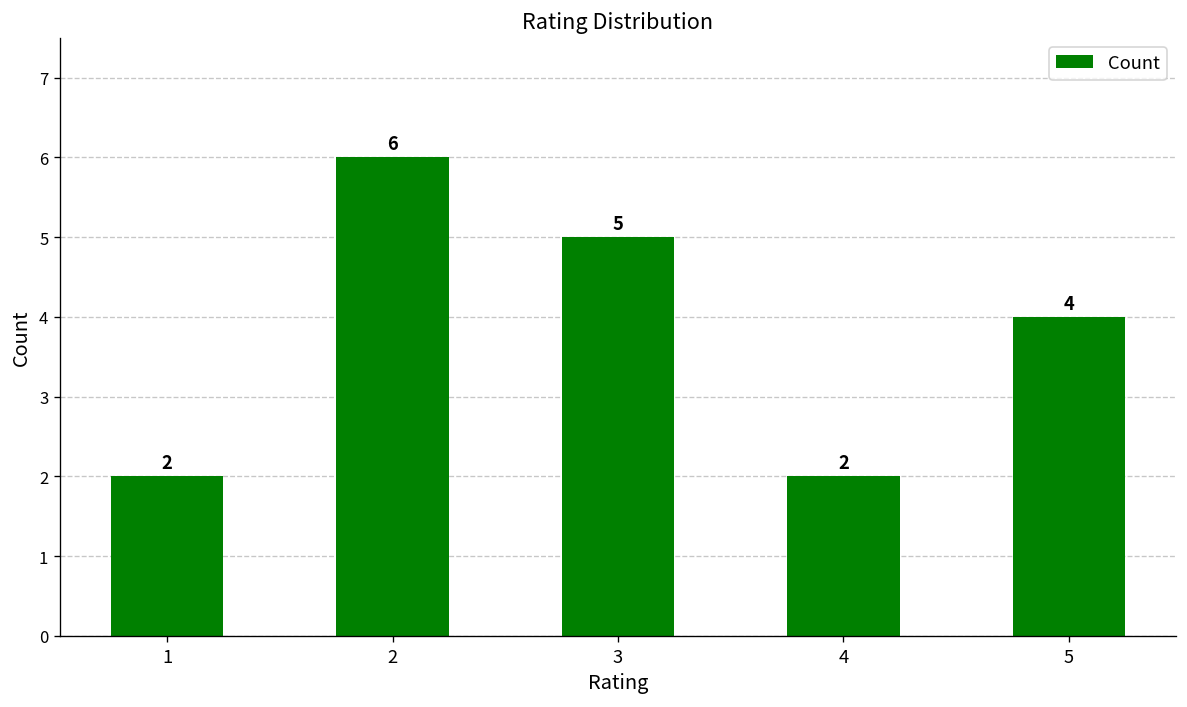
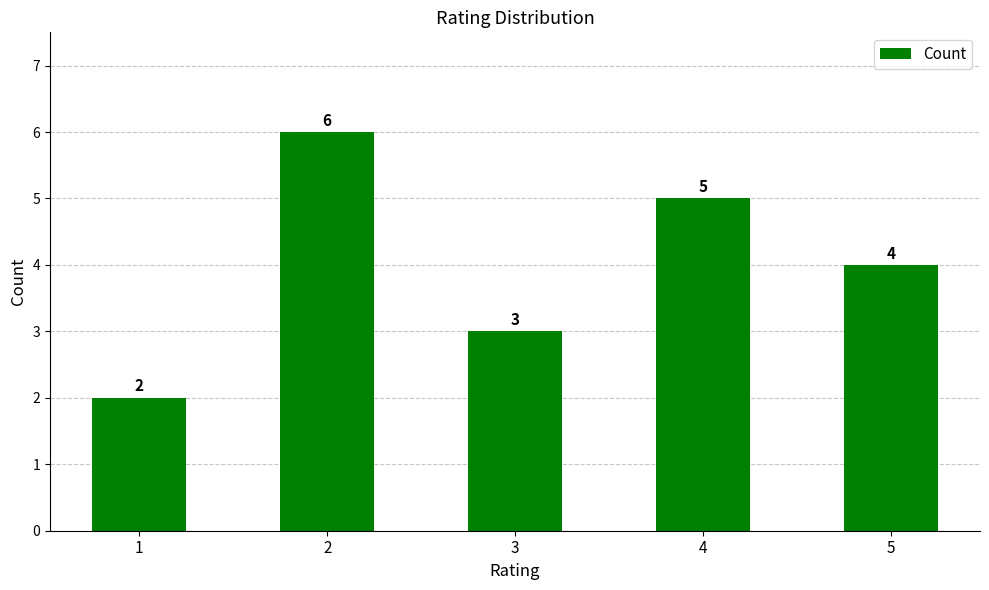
  {
    "1": 2,
    "2": 6,
-   "3": 5,
-   "4": 2,
+   "3": 3,
+   "4": 5,
    "5": 4
  }
